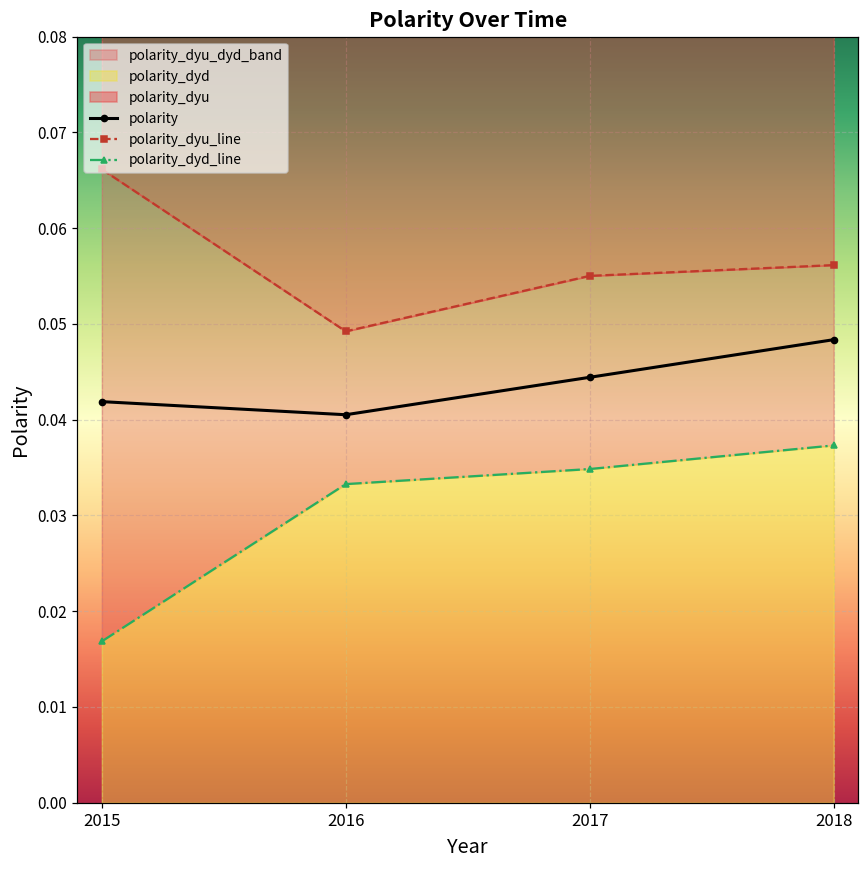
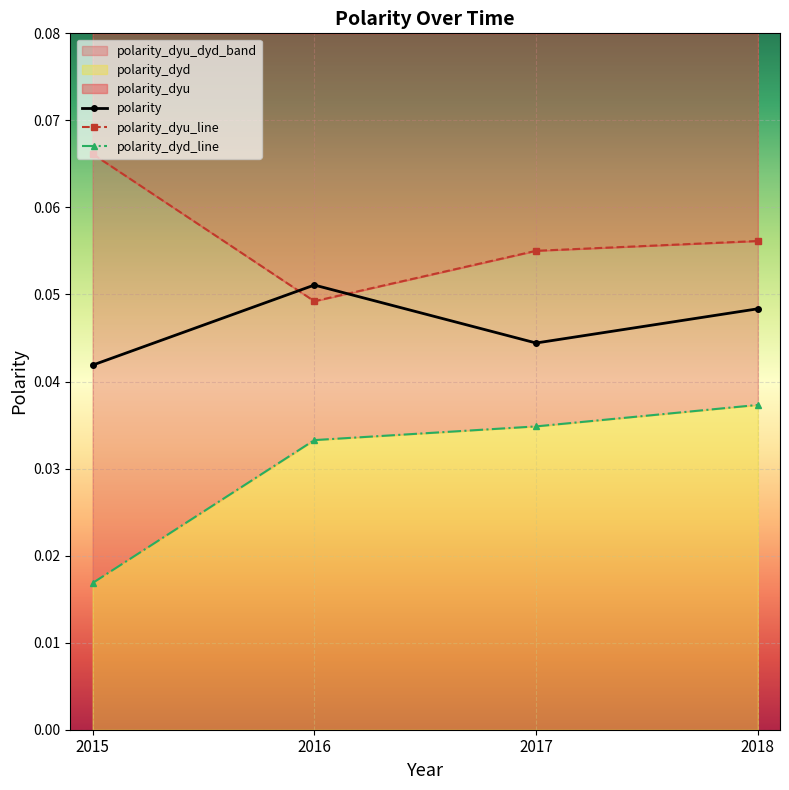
  {
    "polarity": {
      "2015": 0.042,
-     "2016": 0.041,
+     "2016": 0.051,
      "2017": 0.044,
      "2018": 0.048
    },
    "polarity_dyd": {
      "2015": 0.017,
      "2016": 0.033,
      "2017": 0.035,
      "2018": 0.037
    }
  }
